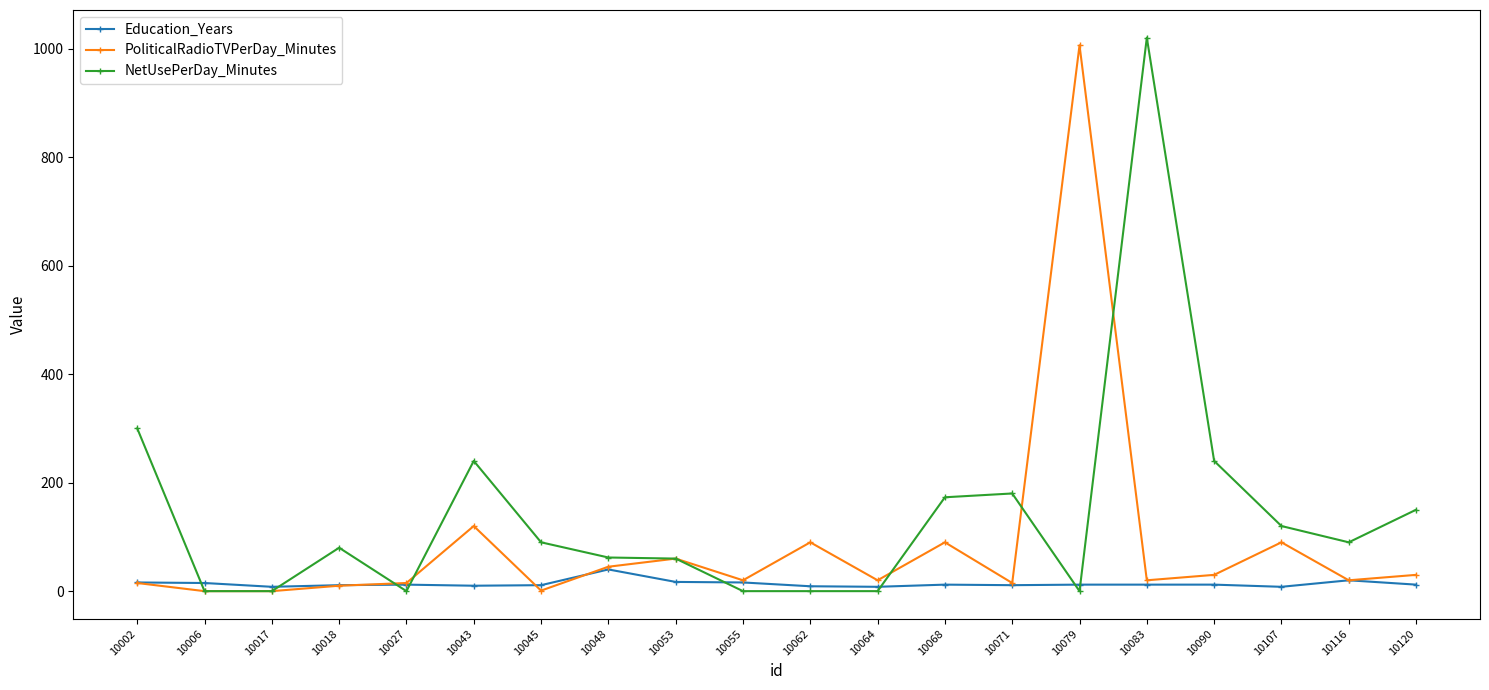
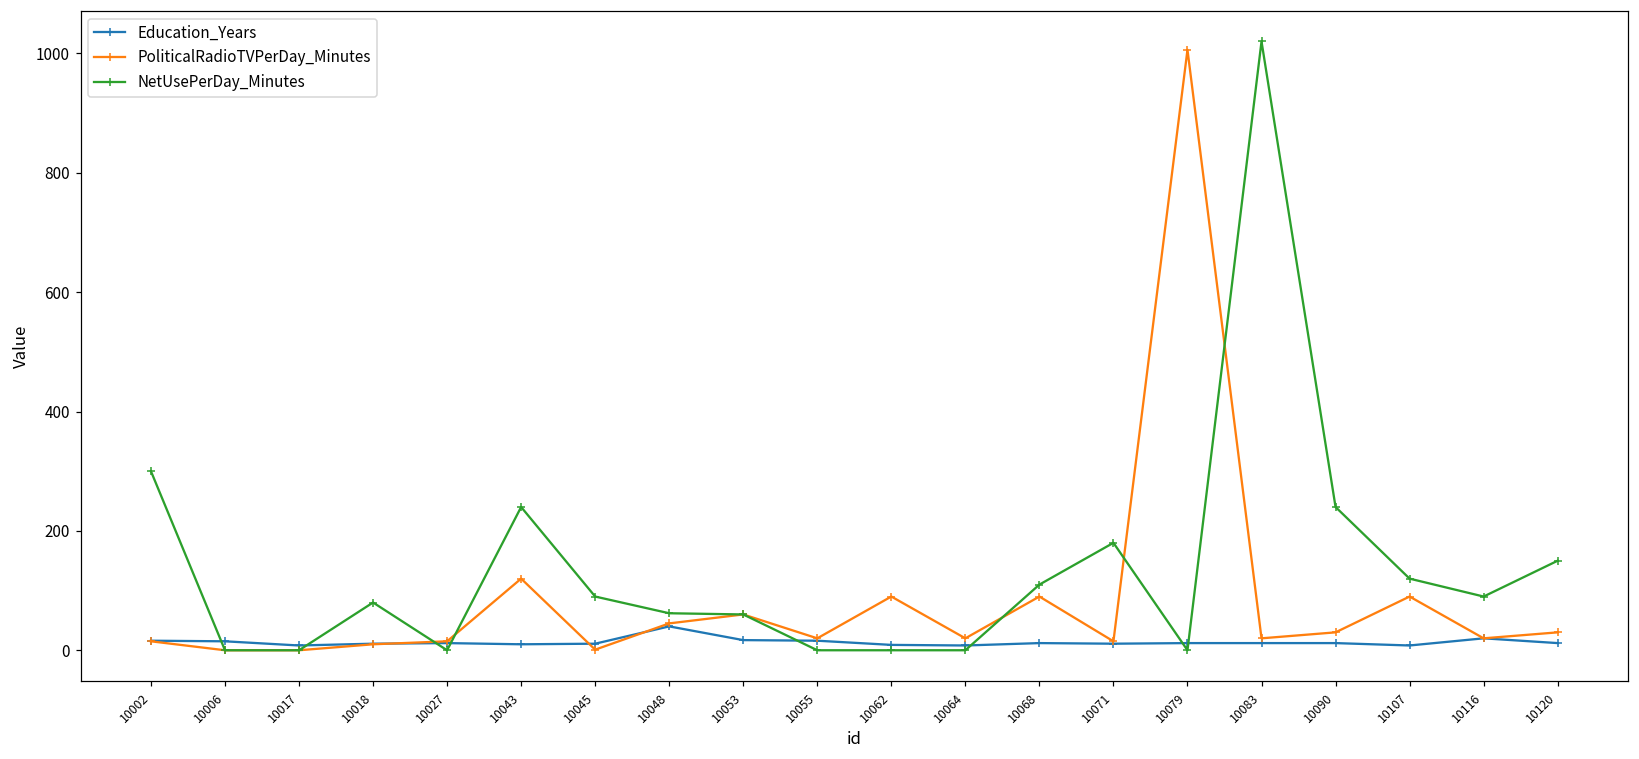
  {
    "Education_Years": {
      "10006": 20,
      "10017": 10,
      "10043": 10,
      "10045": 10,
      "10048": 40,
      "10053": 20,
      "10062": 10,
      "10064": 10,
      "10068": 10,
      "10079": 10,
      "10083": 10,
      "10090": 10,
      "10107": 10,
      "10120": 10
    },
    "PoliticalRadioTVPerDay_Minutes": {
      "10043": 120,
      "10045": 0,
      "10048": 50,
      "10062": 90,
      "10064": 20,
      "10068": 90,
      "10079": 1010,
      "10083": 20,
      "10090": 30,
      "10107": 90,
      "10120": 30
    },
    "NetUsePerDay_Minutes": {
      "10002": 300,
      "10018": 80,
      "10027": 0,
      "10043": 240,
      "10045": 90,
      "10048": 60,
      "10055": 0,
      "10062": 0,
      "10064": 0,
-     "10068": 170,
+     "10068": 110,
      "10071": 180,
      "10079": 0,
      "10083": 1020,
      "10090": 240,
      "10107": 120,
      "10116": 90,
      "10120": 150
    }
  }
